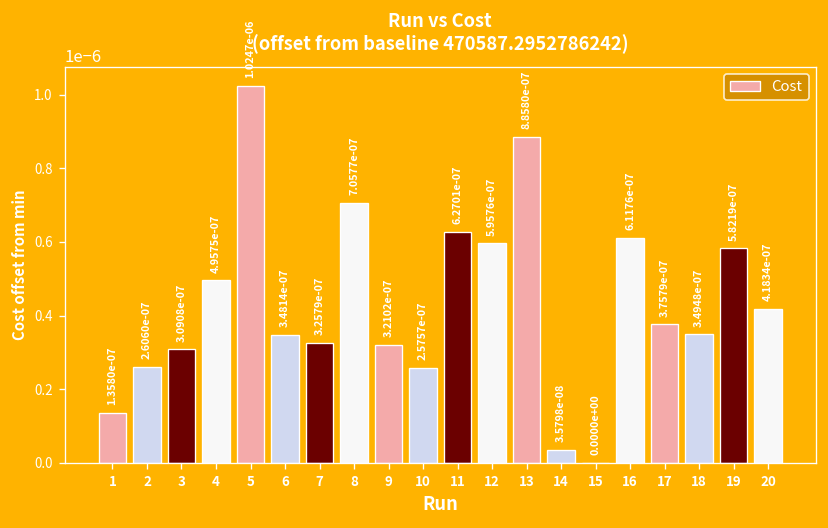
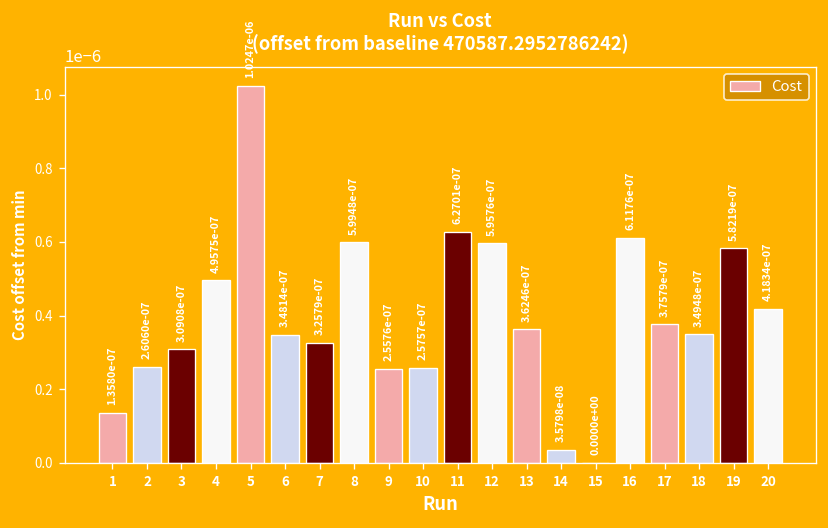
  {
    "1": "1.3580e-07",
    "2": "2.6060e-07",
    "3": "3.0908e-07",
    "4": "4.9575e-07",
    "5": "1.0247e-06",
    "6": "3.4814e-07",
    "7": "3.2579e-07",
-   "8": "7.0577e-07",
-   "9": "3.2102e-07",
+   "8": "5.9948e-07",
+   "9": "2.5576e-07",
    "10": "2.5757e-07",
    "11": "6.2701e-07",
    "12": "5.9576e-07",
-   "13": "8.8580e-07",
+   "13": "3.6246e-07",
    "14": "3.5798e-08",
    "15": "0.0000e+00",
    "16": "6.1176e-07",
    "17": "3.7579e-07",
    "18": "3.4948e-07",
    "19": "5.8219e-07",
    "20": "4.1834e-07"
  }
